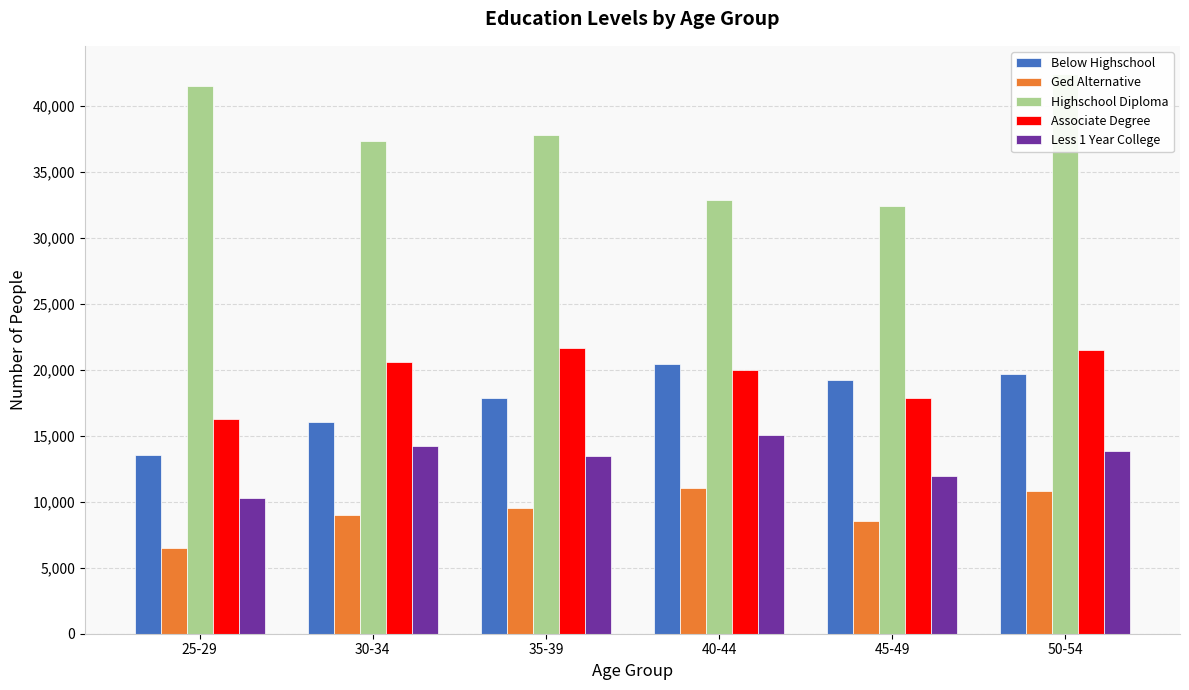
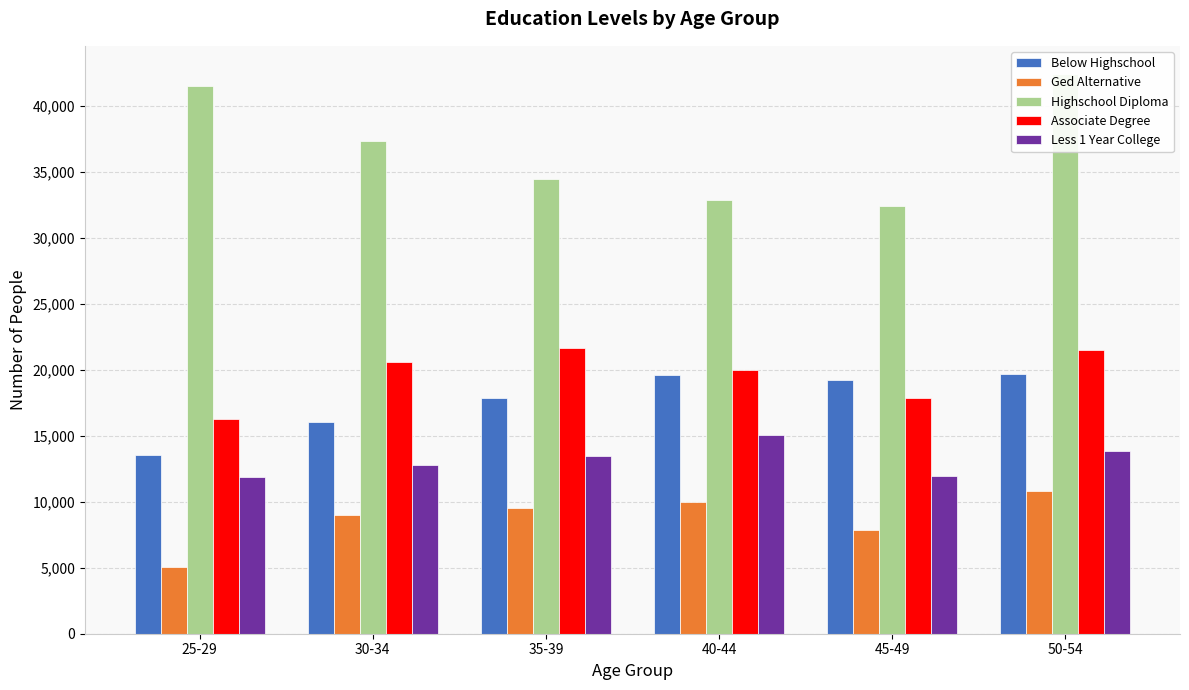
  {
    "Below Highschool": {
      "25-29": "13,500",
      "30-34": "16,100",
      "35-39": "17,800",
-     "40-44": "20,400",
+     "40-44": "19,600",
      "45-49": "19,200",
      "50-54": "19,700"
    },
    "Ged Alternative": {
-     "25-29": "6,500",
+     "25-29": "5,100",
      "30-34": "9,000",
      "35-39": "9,500",
-     "40-44": "11,000",
-     "45-49": "8,600",
+     "40-44": "10,000",
+     "45-49": "7,800",
      "50-54": "10,800"
    },
    "Highschool Diploma": {
      "25-29": "41,500",
      "30-34": "37,300",
-     "35-39": "37,800",
+     "35-39": "34,500",
      "40-44": "32,900",
      "45-49": "32,400"
    },
    "Associate Degree": {
      "25-29": "16,300",
      "30-34": "20,600",
      "35-39": "21,600",
      "40-44": "20,000",
      "45-49": "17,900",
      "50-54": "21,500"
    },
    "Less 1 Year College": {
-     "25-29": "10,300",
-     "30-34": "14,200",
+     "25-29": "11,900",
+     "30-34": "12,700",
      "35-39": "13,500",
      "40-44": "15,100",
      "45-49": "11,900",
      "50-54": "13,900"
    }
  }
